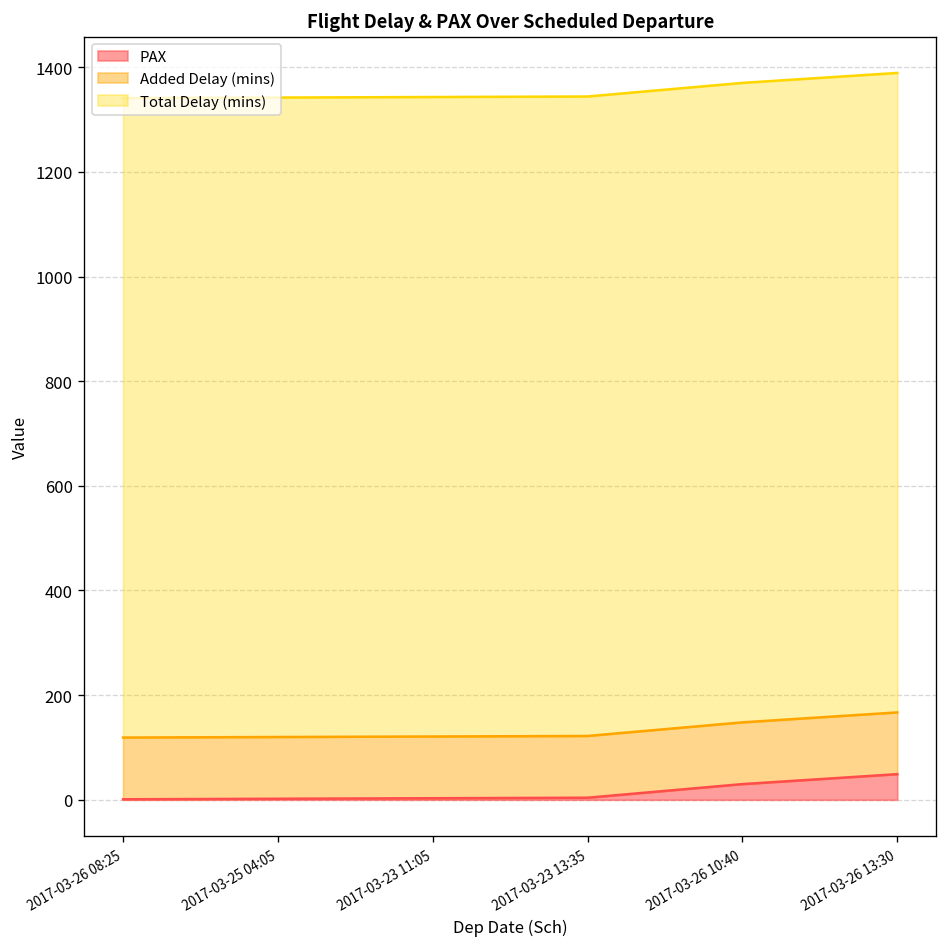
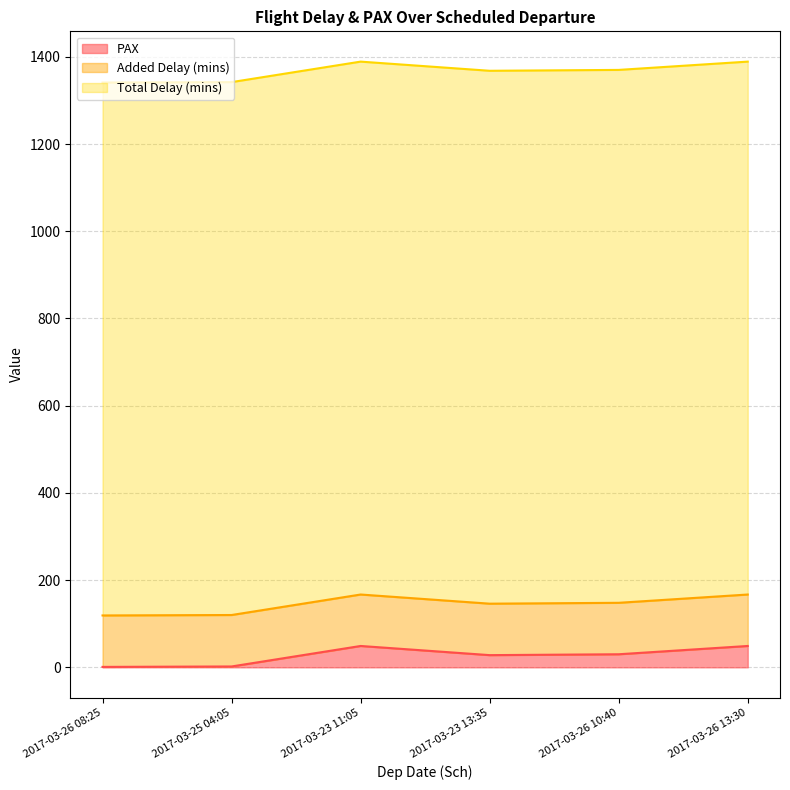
  {
    "PAX": {
      "2017-03-26 08:25": 0,
      "2017-03-25 04:05": 0,
-     "2017-03-23 11:05": 0,
-     "2017-03-23 13:35": 0,
+     "2017-03-23 11:05": 50,
+     "2017-03-23 13:35": 30,
      "2017-03-26 10:40": 30,
      "2017-03-26 13:30": 50
    }
  }
